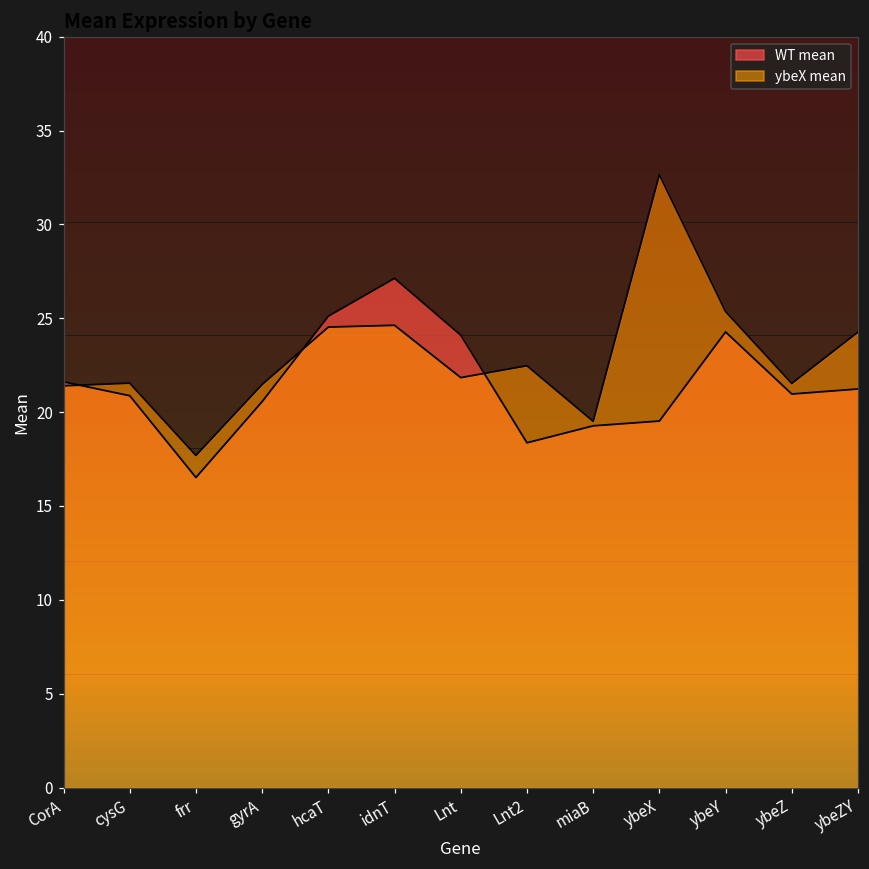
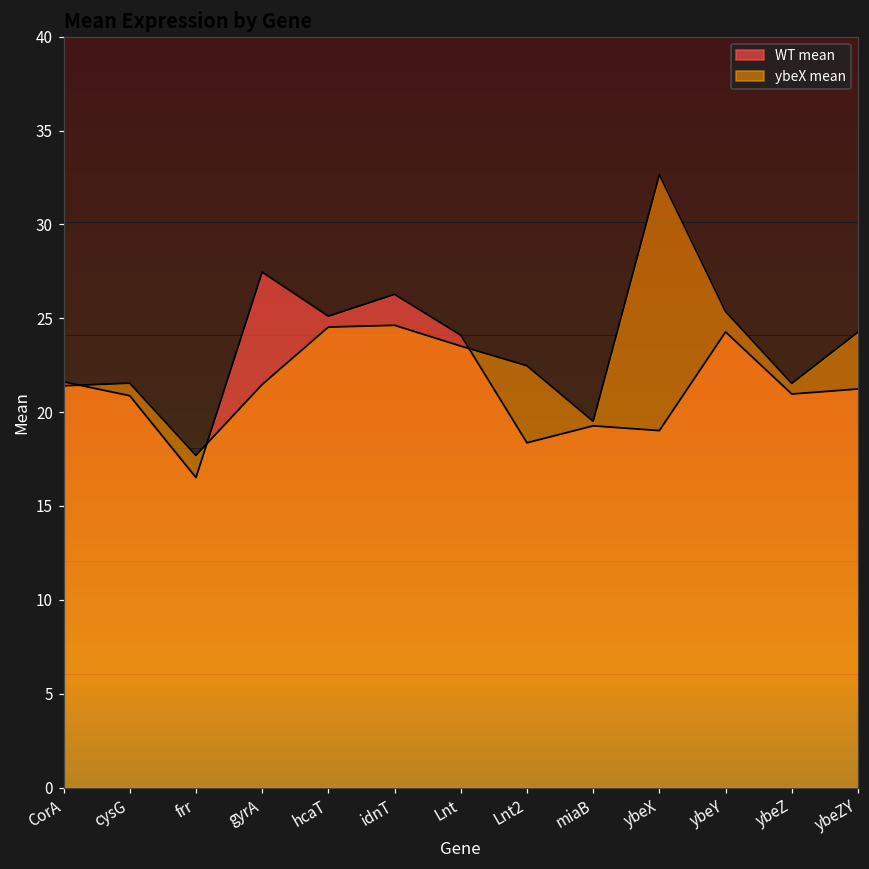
  {
    "WT mean": {
      "CorA": 21.6,
      "cysG": 20.9,
      "frr": 16.5,
-     "gyrA": 20.6,
+     "gyrA": 27.5,
      "hcaT": 25.1,
-     "idnT": 27.1,
+     "idnT": 26.3,
      "Lnt": 24.1,
      "Lnt2": 18.4,
      "miaB": 19.3,
-     "ybeX": 19.5,
+     "ybeX": 19.0,
      "ybeY": 24.3,
      "ybeZ": 21.0,
      "ybeZY": 21.2
    },
    "ybeX mean": {
      "CorA": 21.4,
      "cysG": 21.5,
      "frr": 17.7,
      "gyrA": 21.5,
      "hcaT": 24.5,
      "idnT": 24.6,
-     "Lnt": 21.8,
+     "Lnt": 23.5,
      "Lnt2": 22.5,
      "miaB": 19.5,
      "ybeX": 32.6,
      "ybeY": 25.4,
      "ybeZ": 21.5,
      "ybeZY": 24.3
    }
  }
